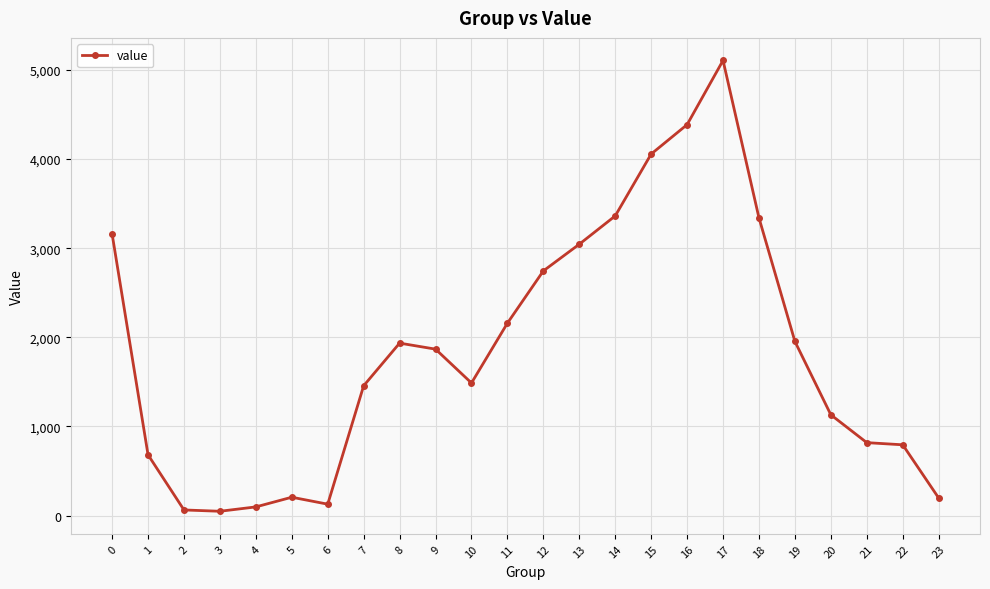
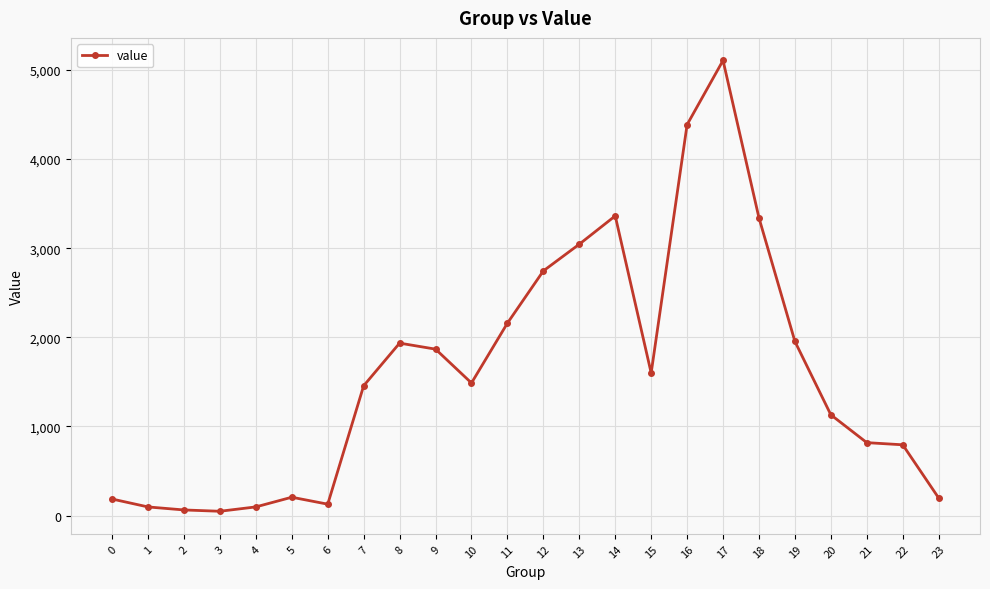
  {
-   "0": "3,200",
-   "1": "700",
+   "0": "200",
+   "1": "100",
    "2": "100",
    "3": "0",
    "4": "100",
    "5": "200",
    "6": "100",
    "7": "1,500",
    "8": "1,900",
    "9": "1,900",
    "10": "1,500",
    "11": "2,200",
    "12": "2,700",
    "13": "3,000",
    "14": "3,400",
-   "15": "4,100",
+   "15": "1,600",
    "16": "4,400",
    "17": "5,100",
    "18": "3,300",
    "19": "2,000",
    "20": "1,100",
    "21": "800",
    "22": "800",
    "23": "200"
  }
